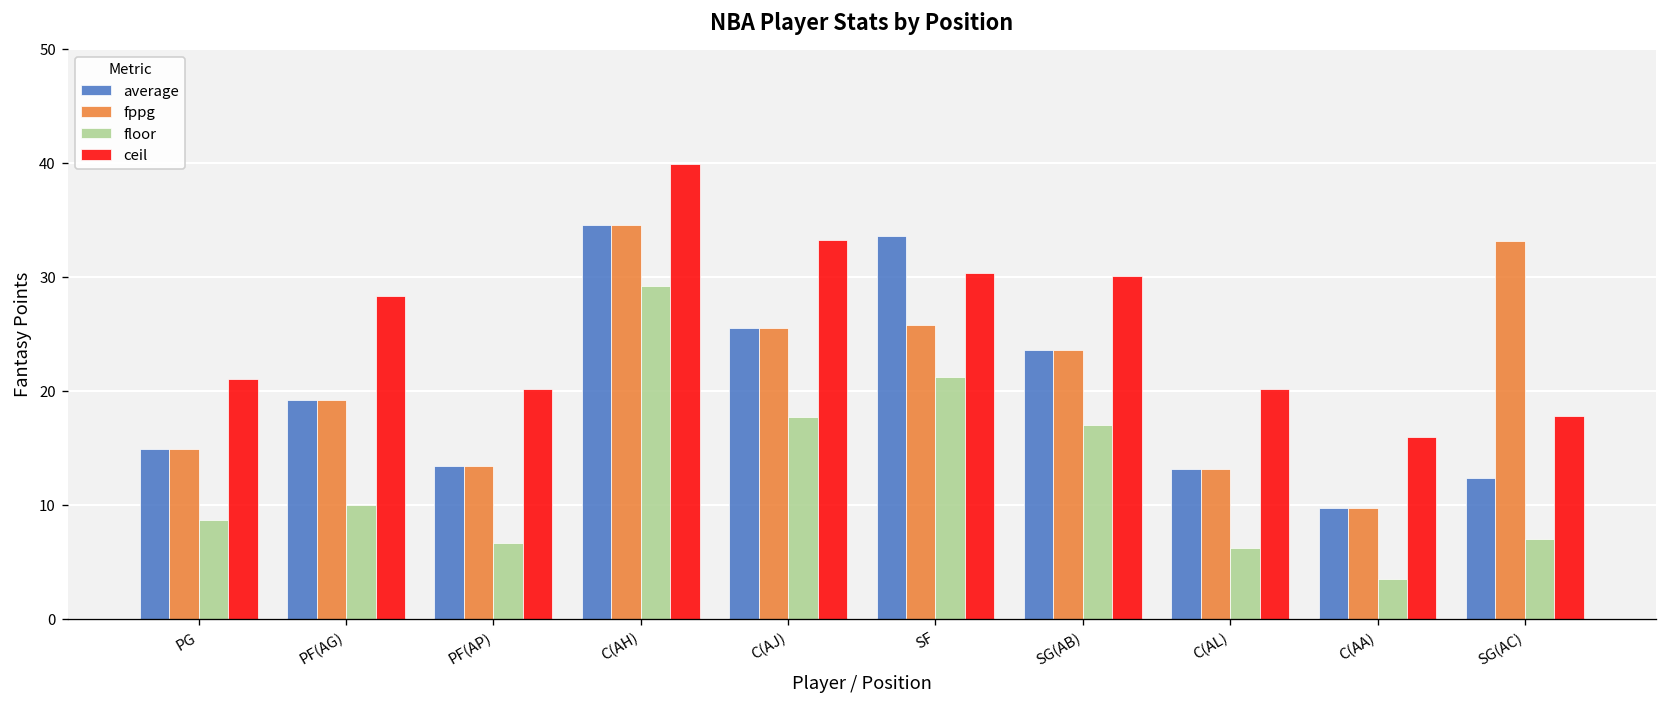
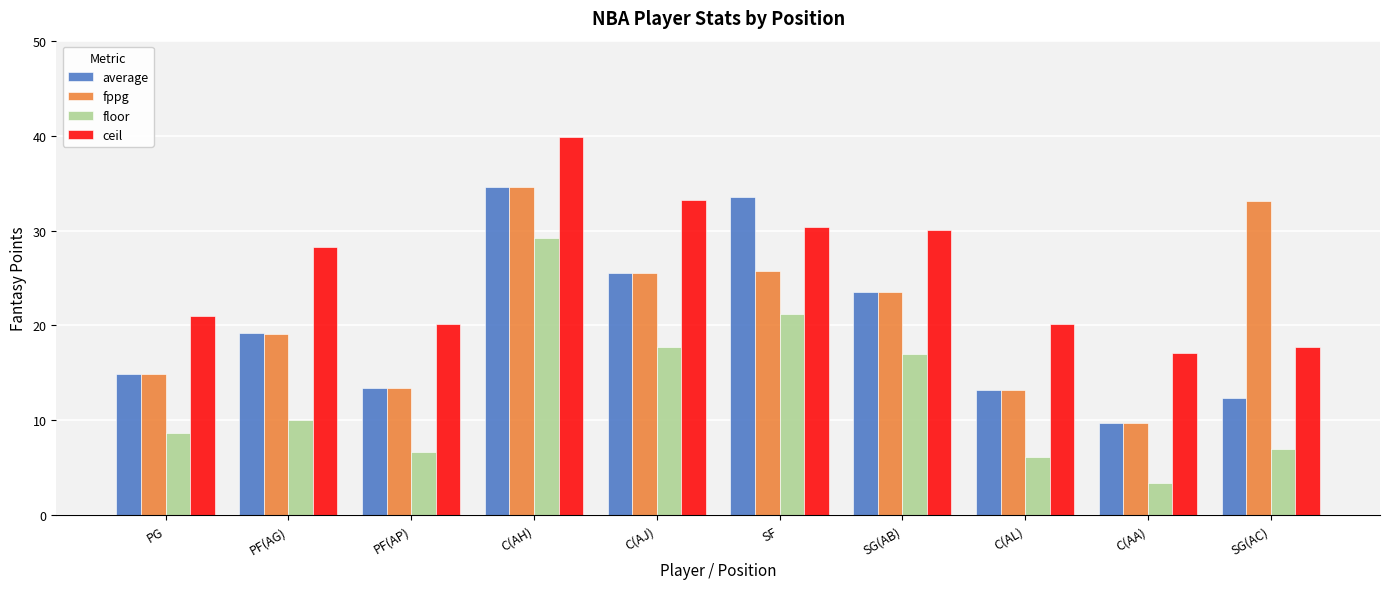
  {
    "average": {
      "PG": 15,
      "PF(AG)": 19,
      "PF(AP)": 13,
      "C(AH)": 35,
      "C(AJ)": 25,
      "SF": 34,
      "SG(AB)": 24,
      "C(AL)": 13,
      "C(AA)": 10,
      "SG(AC)": 12
    },
    "fppg": {
      "PG": 15,
      "PF(AG)": 19,
      "PF(AP)": 13,
      "C(AH)": 35,
      "C(AJ)": 25,
      "SF": 26,
      "SG(AB)": 24,
      "C(AL)": 13,
      "C(AA)": 10,
      "SG(AC)": 33
    },
    "floor": {
      "PG": 9,
      "PF(AG)": 10,
      "PF(AP)": 7,
      "C(AH)": 29,
      "C(AJ)": 18,
      "SF": 21,
      "SG(AB)": 17,
      "C(AL)": 6,
      "C(AA)": 3,
      "SG(AC)": 7
    },
    "ceil": {
      "PG": 21,
      "PF(AG)": 28,
      "PF(AP)": 20,
      "C(AH)": 40,
      "C(AJ)": 33,
      "SF": 30,
      "SG(AB)": 30,
      "C(AL)": 20,
-     "C(AA)": 16,
+     "C(AA)": 17,
      "SG(AC)": 18
    }
  }
